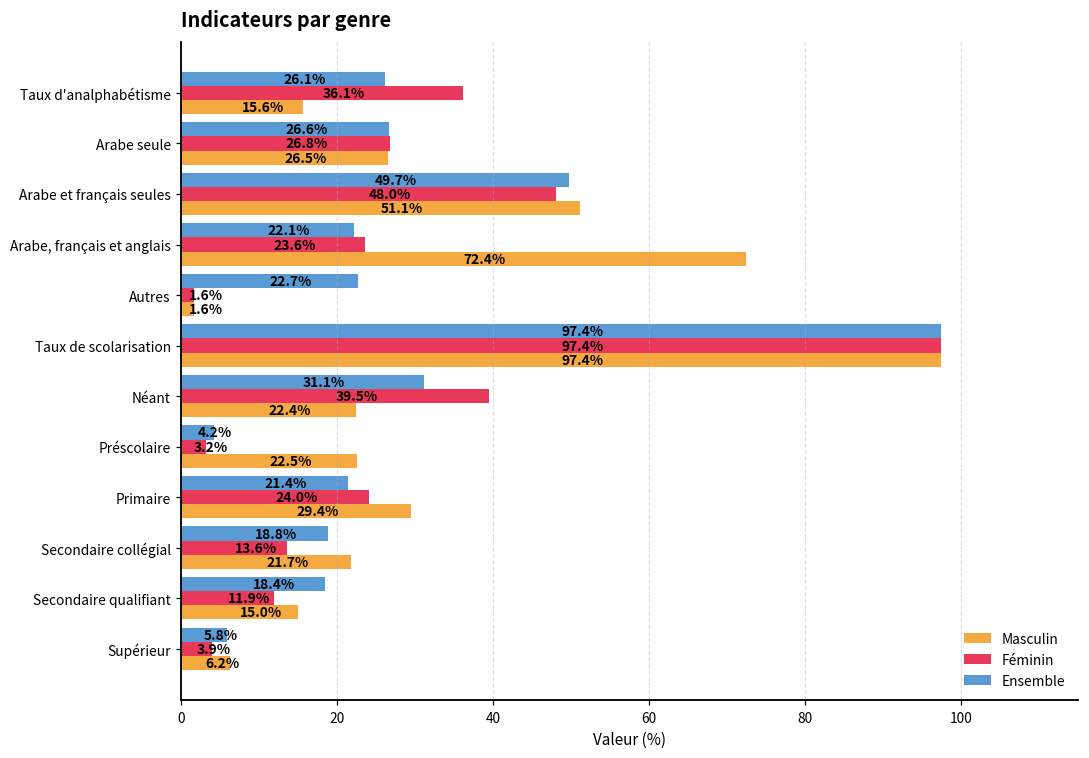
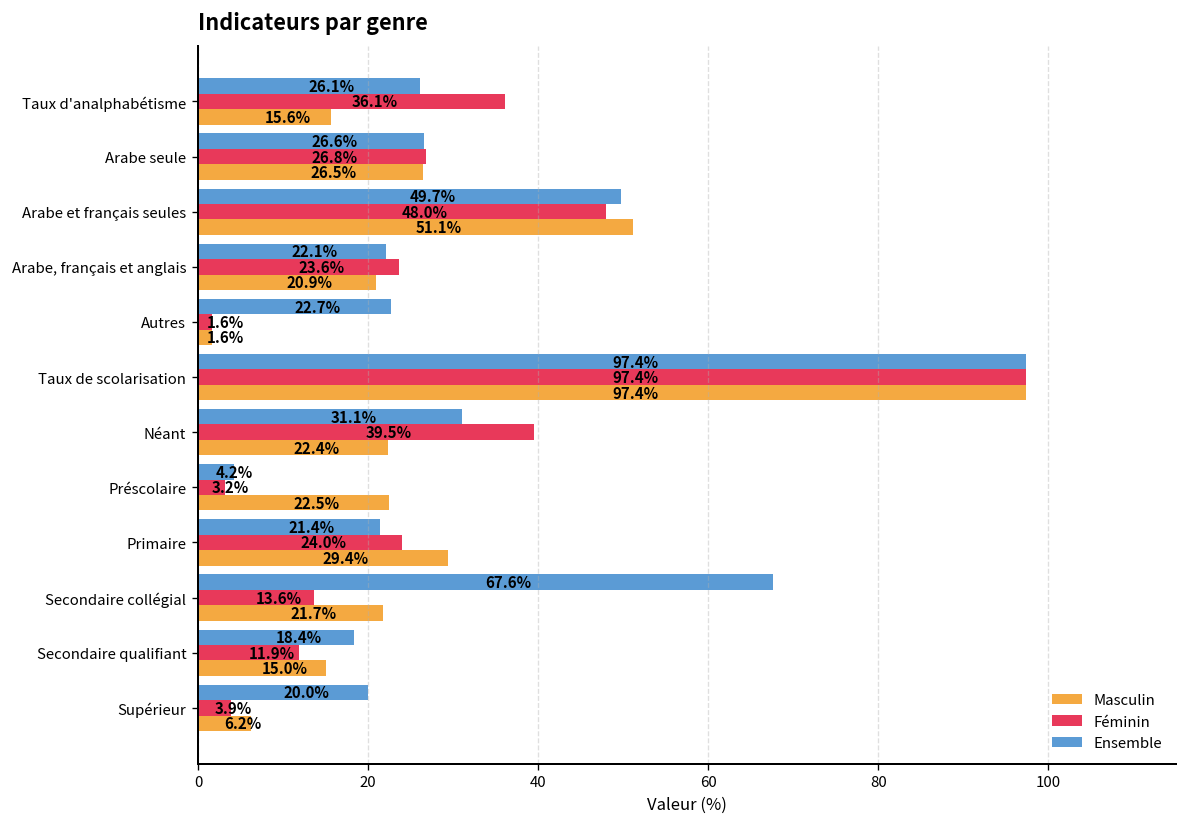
  {
    "Masculin": {
      "Taux d'analphabétisme": "15.6%",
      "Arabe seule": "26.5%",
      "Arabe et français seules": "51.1%",
-     "Arabe, français et anglais": "72.4%",
+     "Arabe, français et anglais": "20.9%",
      "Autres": "1.6%",
      "Taux de scolarisation": "97.4%",
      "Néant": "22.4%",
      "Préscolaire": "22.5%",
      "Primaire": "29.4%",
      "Secondaire collégial": "21.7%",
      "Secondaire qualifiant": "15.0%",
      "Supérieur": "6.2%"
    },
    "Féminin": {
      "Taux d'analphabétisme": "36.1%",
      "Arabe seule": "26.8%",
      "Arabe et français seules": "48.0%",
      "Arabe, français et anglais": "23.6%",
      "Autres": "1.6%",
      "Taux de scolarisation": "97.4%",
      "Néant": "39.5%",
      "Préscolaire": "3.2%",
      "Primaire": "24.0%",
      "Secondaire collégial": "13.6%",
      "Secondaire qualifiant": "11.9%",
      "Supérieur": "3.9%"
    },
    "Ensemble": {
      "Taux d'analphabétisme": "26.1%",
      "Arabe seule": "26.6%",
      "Arabe et français seules": "49.7%",
      "Arabe, français et anglais": "22.1%",
      "Autres": "22.7%",
      "Taux de scolarisation": "97.4%",
      "Néant": "31.1%",
      "Préscolaire": "4.2%",
      "Primaire": "21.4%",
-     "Secondaire collégial": "18.8%",
+     "Secondaire collégial": "67.6%",
      "Secondaire qualifiant": "18.4%",
-     "Supérieur": "5.8%"
+     "Supérieur": "20.0%"
    }
  }
